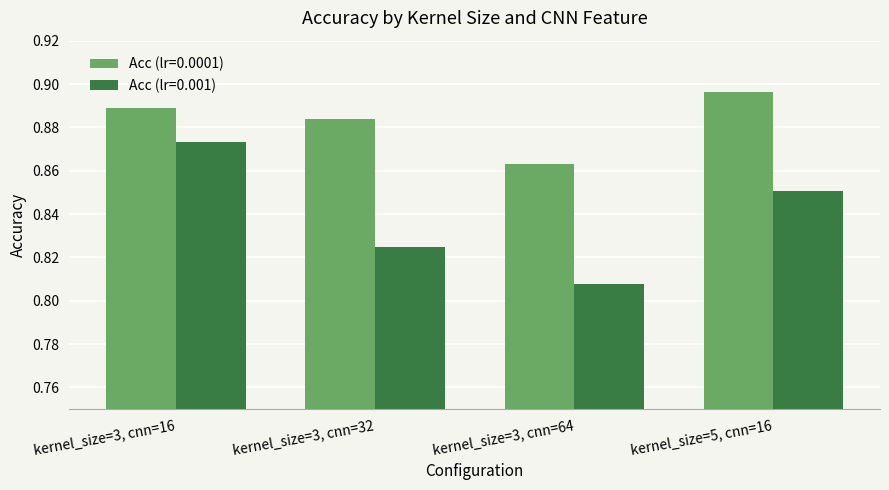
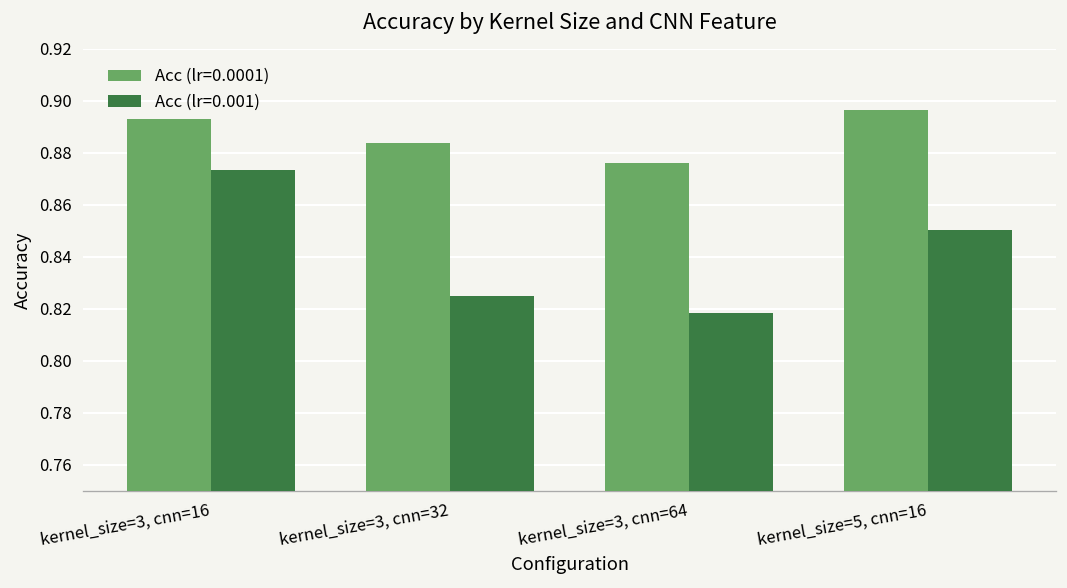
  {
    "Acc (lr=0.0001)": {
-     "kernel_size=3, cnn=16": 0.889,
+     "kernel_size=3, cnn=16": 0.893,
      "kernel_size=3, cnn=32": 0.884,
-     "kernel_size=3, cnn=64": 0.863,
+     "kernel_size=3, cnn=64": 0.876,
      "kernel_size=5, cnn=16": 0.896
    },
    "Acc (lr=0.001)": {
      "kernel_size=3, cnn=16": 0.873,
      "kernel_size=3, cnn=32": 0.825,
-     "kernel_size=3, cnn=64": 0.808,
+     "kernel_size=3, cnn=64": 0.819,
      "kernel_size=5, cnn=16": 0.850
    }
  }
